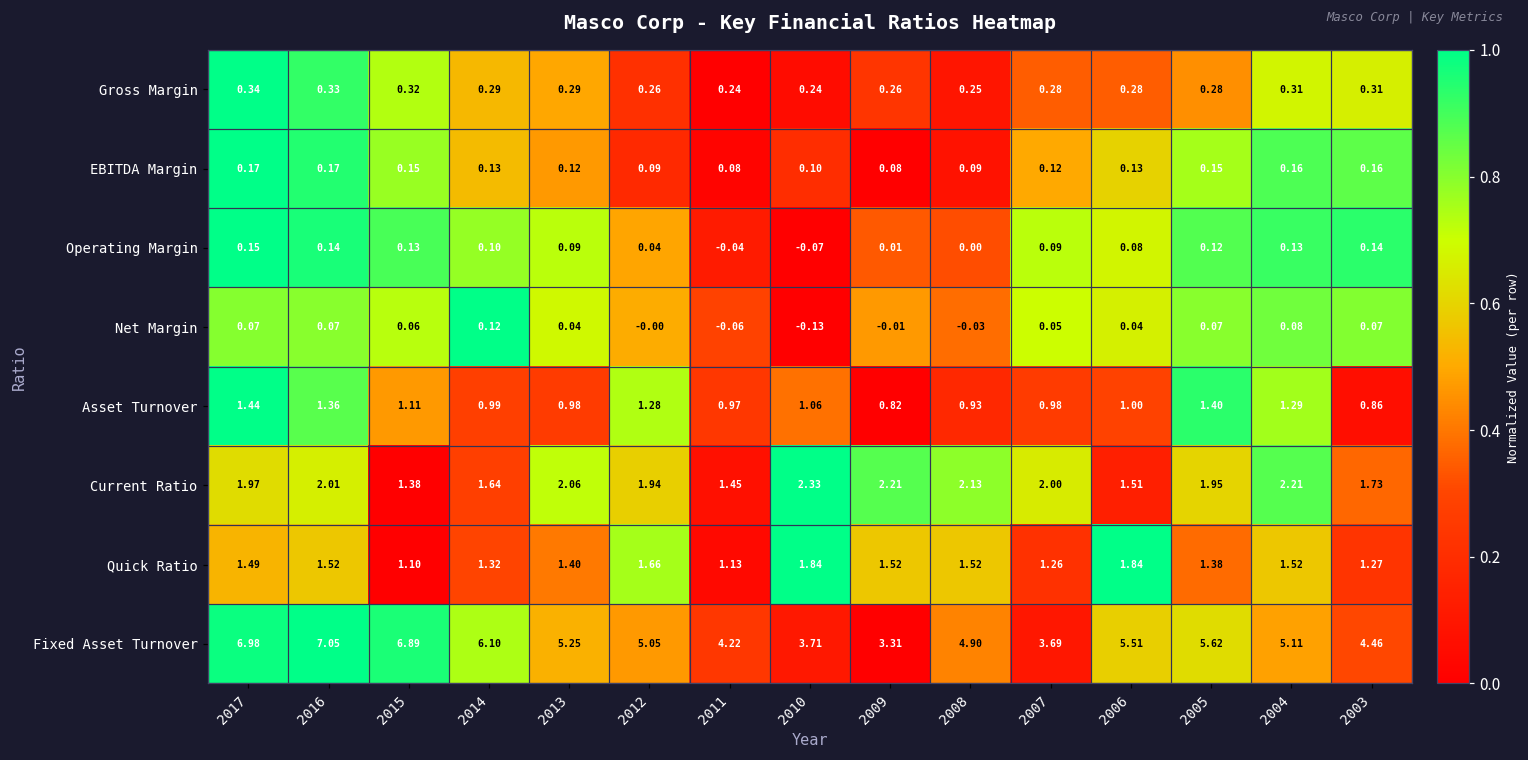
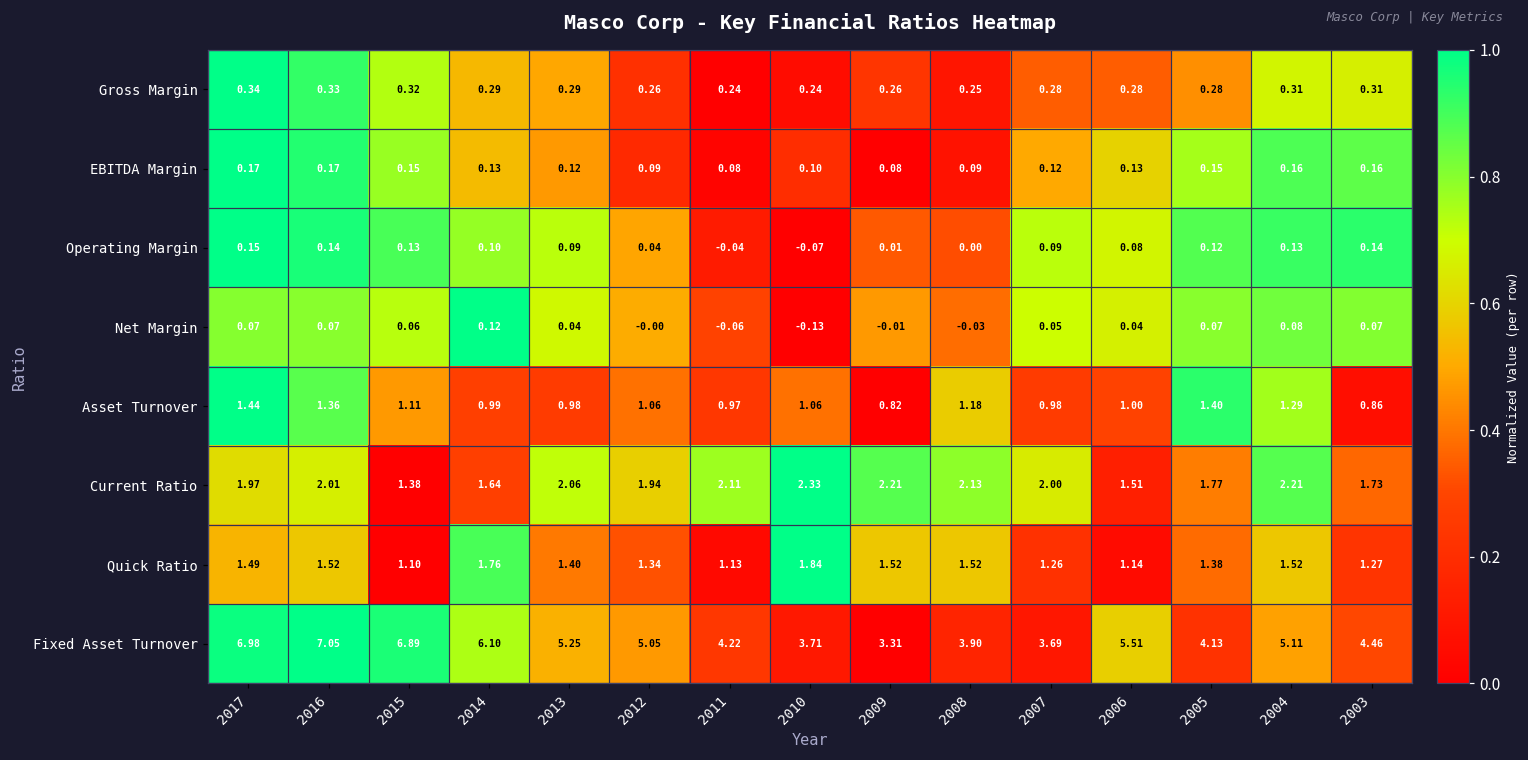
  {
    "Gross Margin": {
      "2017": 0.34,
      "2016": 0.33,
      "2015": 0.32,
      "2014": 0.29,
      "2013": 0.29,
      "2012": 0.26,
      "2011": 0.24,
      "2010": 0.24,
      "2009": 0.26,
      "2008": 0.25,
      "2007": 0.28,
      "2006": 0.28,
      "2005": 0.28,
      "2004": 0.31,
      "2003": 0.31
    },
    "EBITDA Margin": {
      "2017": 0.17,
      "2016": 0.17,
      "2015": 0.15,
      "2014": 0.13,
      "2013": 0.12,
      "2012": 0.09,
      "2011": 0.08,
      "2010": 0.10,
      "2009": 0.08,
      "2008": 0.09,
      "2007": 0.12,
      "2006": 0.13,
      "2005": 0.15,
      "2004": 0.16,
      "2003": 0.16
    },
    "Operating Margin": {
      "2017": 0.15,
      "2016": 0.14,
      "2015": 0.13,
      "2014": 0.10,
      "2013": 0.09,
      "2012": 0.04,
      "2011": -0.04,
      "2010": -0.07,
      "2009": 0.01,
      "2008": 0.00,
      "2007": 0.09,
      "2006": 0.08,
      "2005": 0.12,
      "2004": 0.13,
      "2003": 0.14
    },
    "Net Margin": {
      "2017": 0.07,
      "2016": 0.07,
      "2015": 0.06,
      "2014": 0.12,
      "2013": 0.04,
      "2012": -0.00,
      "2011": -0.06,
      "2010": -0.13,
      "2009": -0.01,
      "2008": -0.03,
      "2007": 0.05,
      "2006": 0.04,
      "2005": 0.07,
      "2004": 0.08,
      "2003": 0.07
    },
    "Asset Turnover": {
      "2017": 1.44,
      "2016": 1.36,
      "2015": 1.11,
      "2014": 0.99,
      "2013": 0.98,
-     "2012": 1.28,
+     "2012": 1.06,
      "2011": 0.97,
      "2010": 1.06,
      "2009": 0.82,
-     "2008": 0.93,
+     "2008": 1.18,
      "2007": 0.98,
      "2006": 1.00,
      "2005": 1.40,
      "2004": 1.29,
      "2003": 0.86
    },
    "Current Ratio": {
      "2017": 1.97,
      "2016": 2.01,
      "2015": 1.38,
      "2014": 1.64,
      "2013": 2.06,
      "2012": 1.94,
-     "2011": 1.45,
+     "2011": 2.11,
      "2010": 2.33,
      "2009": 2.21,
      "2008": 2.13,
      "2007": 2.00,
      "2006": 1.51,
-     "2005": 1.95,
+     "2005": 1.77,
      "2004": 2.21,
      "2003": 1.73
    },
    "Quick Ratio": {
      "2017": 1.49,
      "2016": 1.52,
      "2015": 1.10,
-     "2014": 1.32,
+     "2014": 1.76,
      "2013": 1.40,
-     "2012": 1.66,
+     "2012": 1.34,
      "2011": 1.13,
      "2010": 1.84,
      "2009": 1.52,
      "2008": 1.52,
      "2007": 1.26,
-     "2006": 1.84,
+     "2006": 1.14,
      "2005": 1.38,
      "2004": 1.52,
      "2003": 1.27
    },
    "Fixed Asset Turnover": {
      "2017": 6.98,
      "2016": 7.05,
      "2015": 6.89,
      "2014": 6.10,
      "2013": 5.25,
      "2012": 5.05,
      "2011": 4.22,
      "2010": 3.71,
      "2009": 3.31,
-     "2008": 4.90,
+     "2008": 3.90,
      "2007": 3.69,
      "2006": 5.51,
-     "2005": 5.62,
+     "2005": 4.13,
      "2004": 5.11,
      "2003": 4.46
    }
  }
